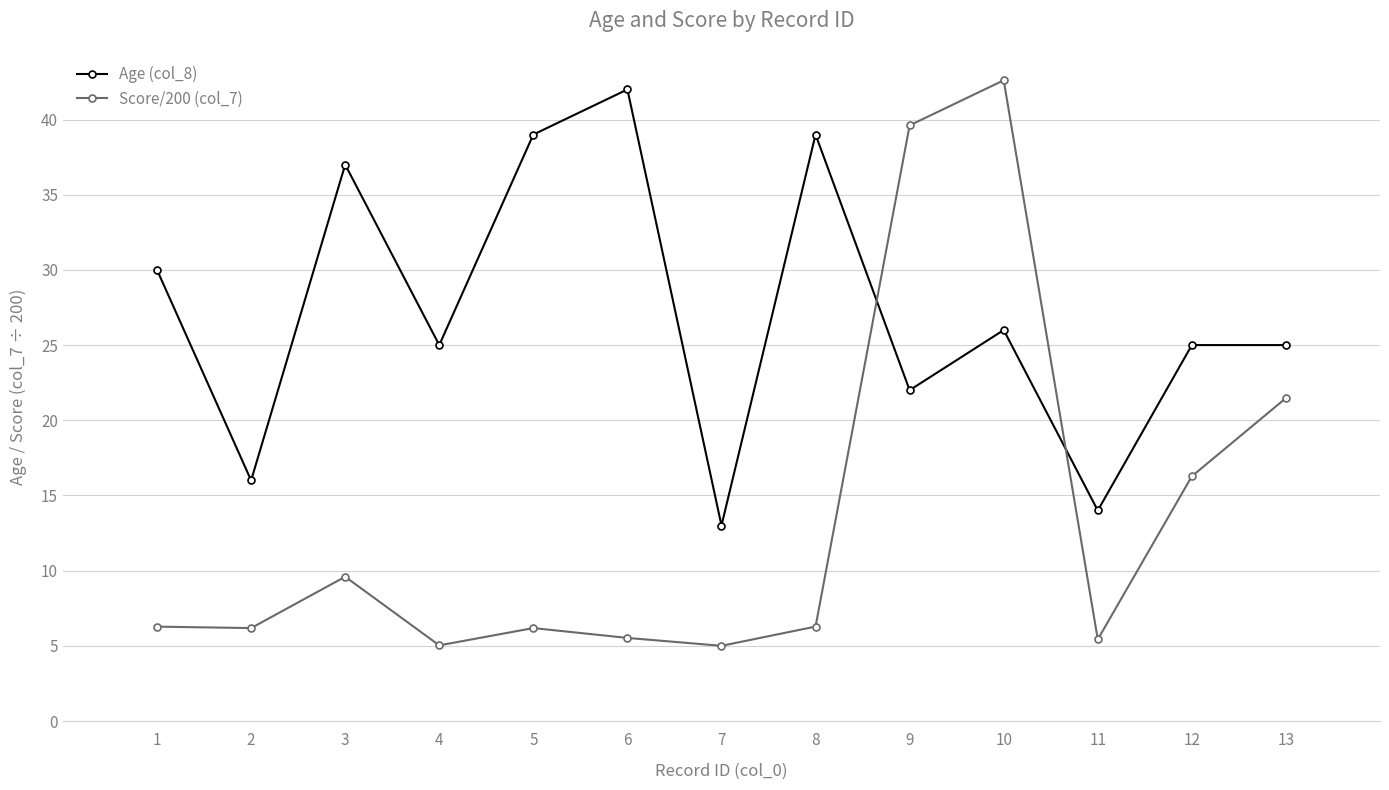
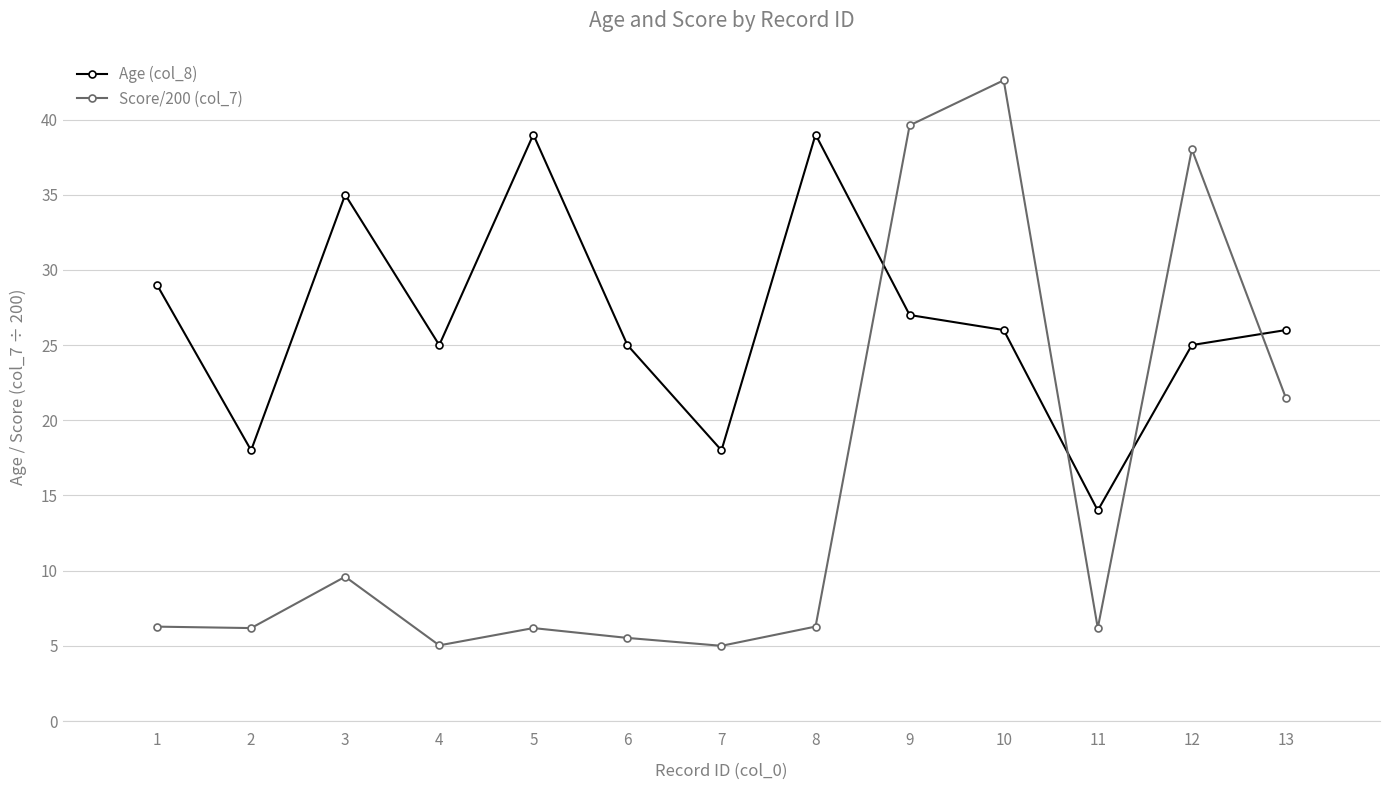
  {
    "Age (col_8)": {
-     "1": 30,
-     "2": 16,
-     "3": 37,
+     "1": 29,
+     "2": 18,
+     "3": 35,
      "4": 25,
      "5": 39,
-     "6": 42,
-     "7": 13,
+     "6": 25,
+     "7": 18,
      "8": 39,
-     "9": 22,
+     "9": 27,
      "10": 26,
      "11": 14,
      "12": 25,
-     "13": 25
+     "13": 26
    },
    "Score/200 (col_7)": {
      "1": 6.3,
      "2": 6.2,
      "3": 9.6,
      "4": 5.0,
      "5": 6.2,
      "6": 5.5,
      "7": 5.0,
      "8": 6.3,
      "9": 39.6,
      "10": 42.6,
-     "11": 5.4,
-     "12": 16.3,
+     "11": 6.2,
+     "12": 38.0,
      "13": 21.5
    }
  }
